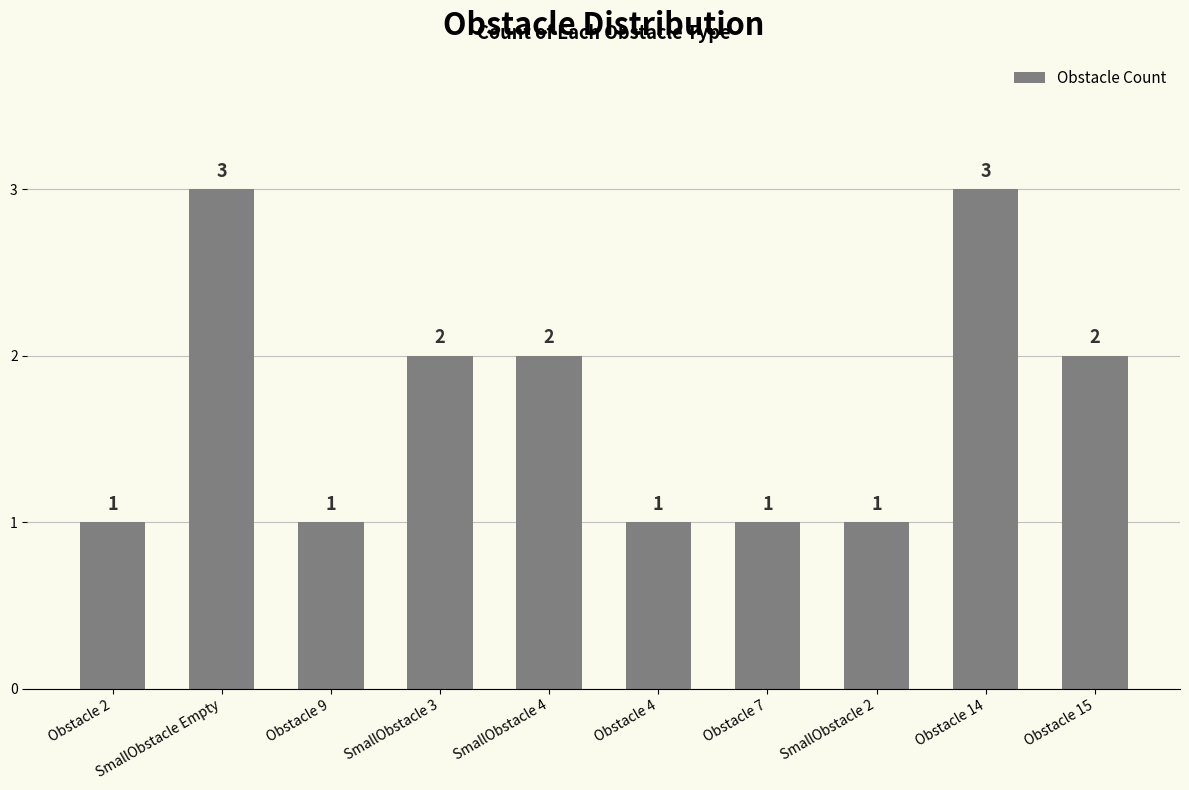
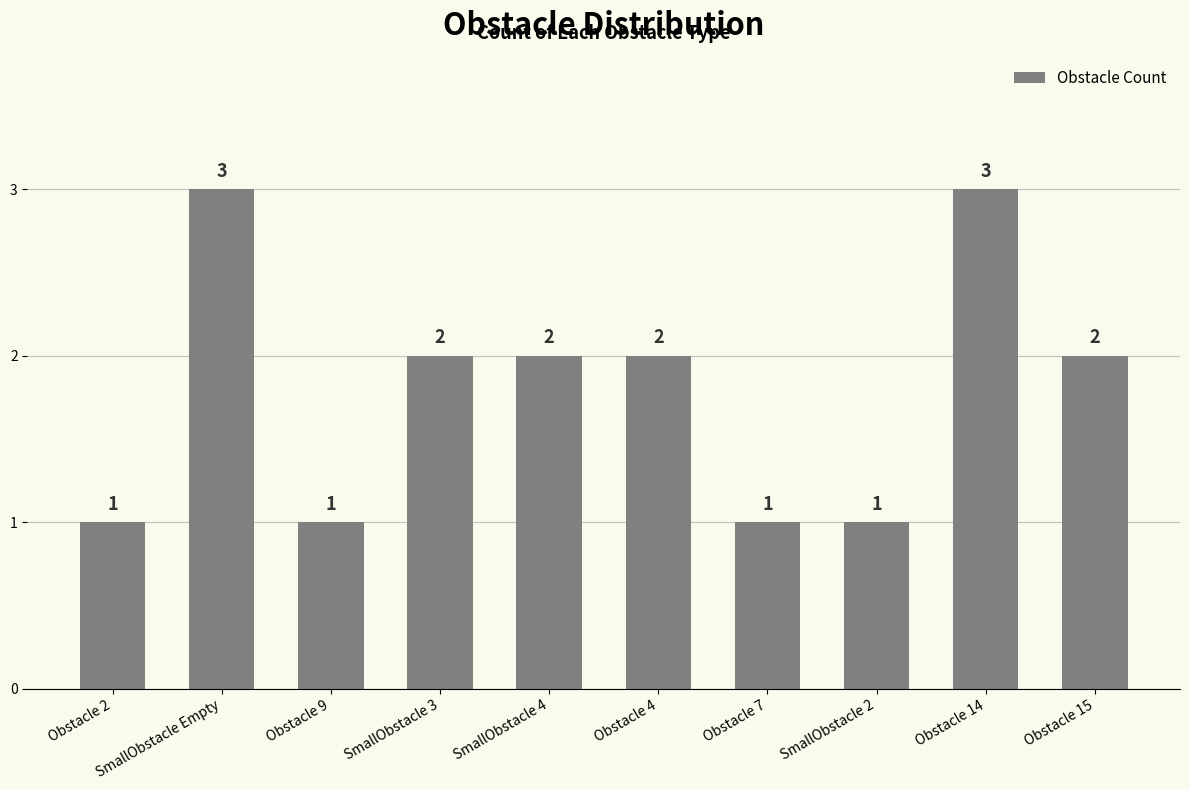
  {
    "Obstacle 2": 1,
    "SmallObstacle Empty": 3,
    "Obstacle 9": 1,
    "SmallObstacle 3": 2,
    "SmallObstacle 4": 2,
-   "Obstacle 4": 1,
+   "Obstacle 4": 2,
    "Obstacle 7": 1,
    "SmallObstacle 2": 1,
    "Obstacle 14": 3,
    "Obstacle 15": 2
  }
